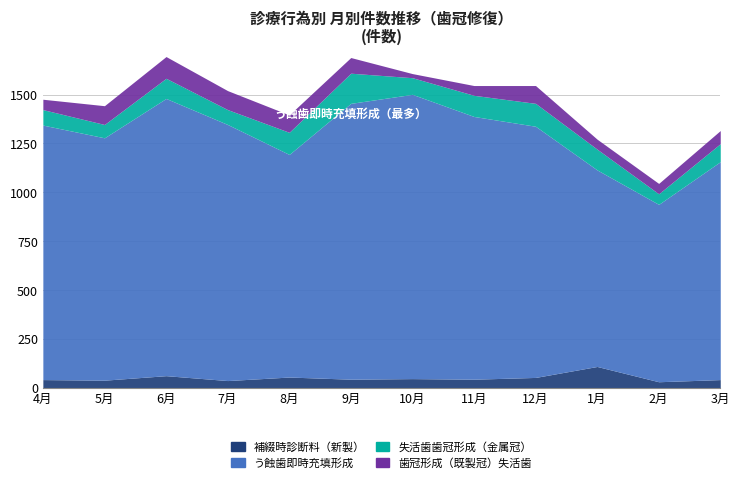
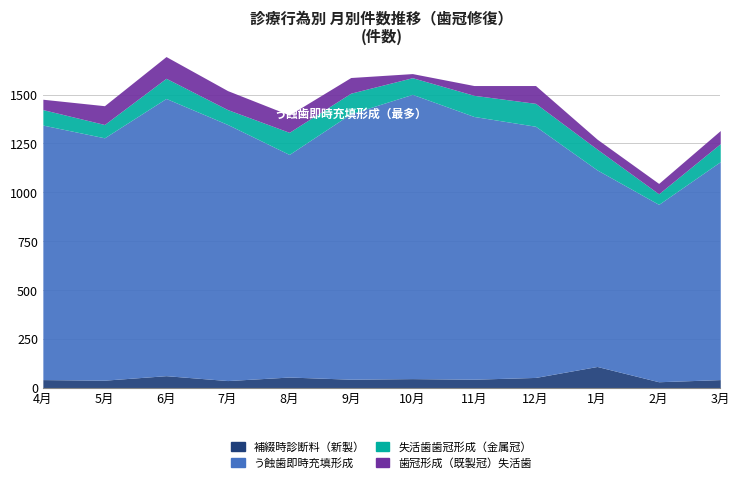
  {
    "補綴時診断料（新製）": {
      "4月": 40,
      "5月": 40,
      "6月": 60,
      "7月": 40,
      "8月": 60,
      "9月": 50,
      "10月": 50,
      "11月": 50,
      "12月": 60,
      "1月": 110,
      "2月": 30,
      "3月": 40
    },
    "う蝕歯即時充填形成": {
      "4月": 1300,
      "5月": 1240,
      "6月": 1420,
      "7月": 1310,
      "8月": 1140,
-     "9月": 1410,
+     "9月": 1360,
      "10月": 1450,
      "11月": 1340,
      "12月": 1280,
      "1月": 1000,
      "2月": 910,
      "3月": 1110
    },
    "失活歯歯冠形成（金属冠）": {
      "4月": 80,
      "5月": 70,
      "6月": 100,
      "7月": 80,
      "8月": 110,
-     "9月": 150,
+     "9月": 110,
      "10月": 90,
      "11月": 110,
      "12月": 120,
      "1月": 110,
      "2月": 50,
      "3月": 90
    },
    "歯冠形成（既製冠）失活歯": {
      "4月": 50,
      "5月": 100,
      "6月": 110,
      "7月": 100,
      "8月": 90,
      "9月": 80,
      "10月": 20,
      "11月": 50,
      "12月": 90,
      "1月": 50,
      "2月": 50,
      "3月": 70
    }
  }
